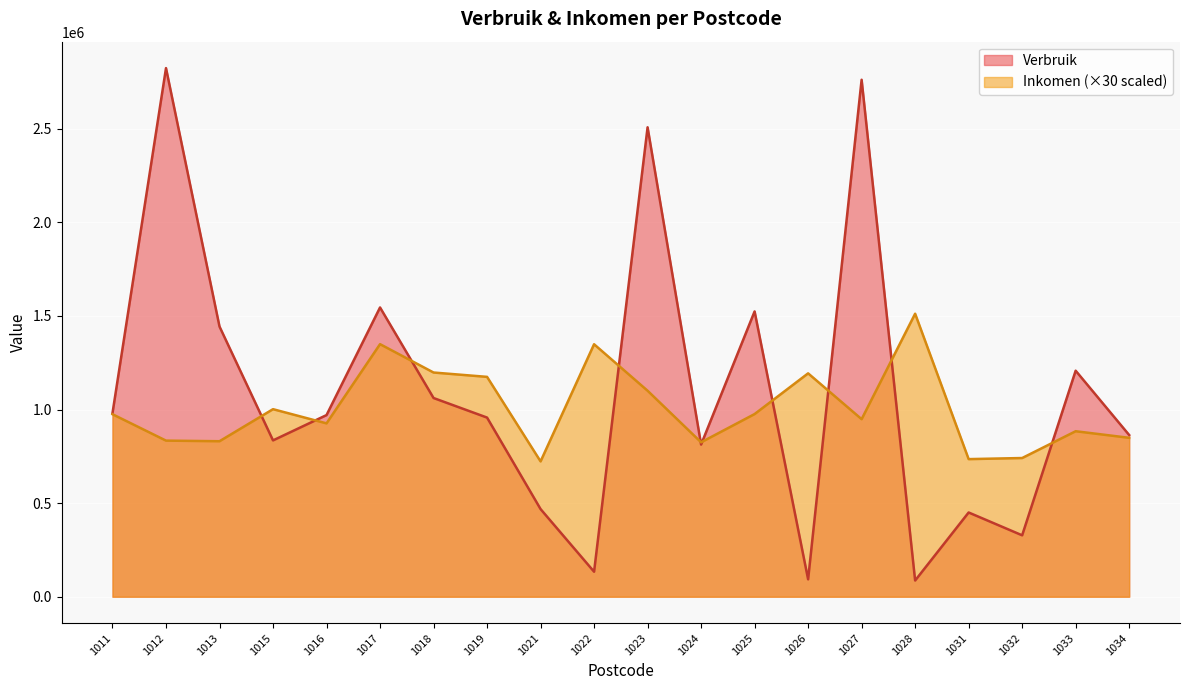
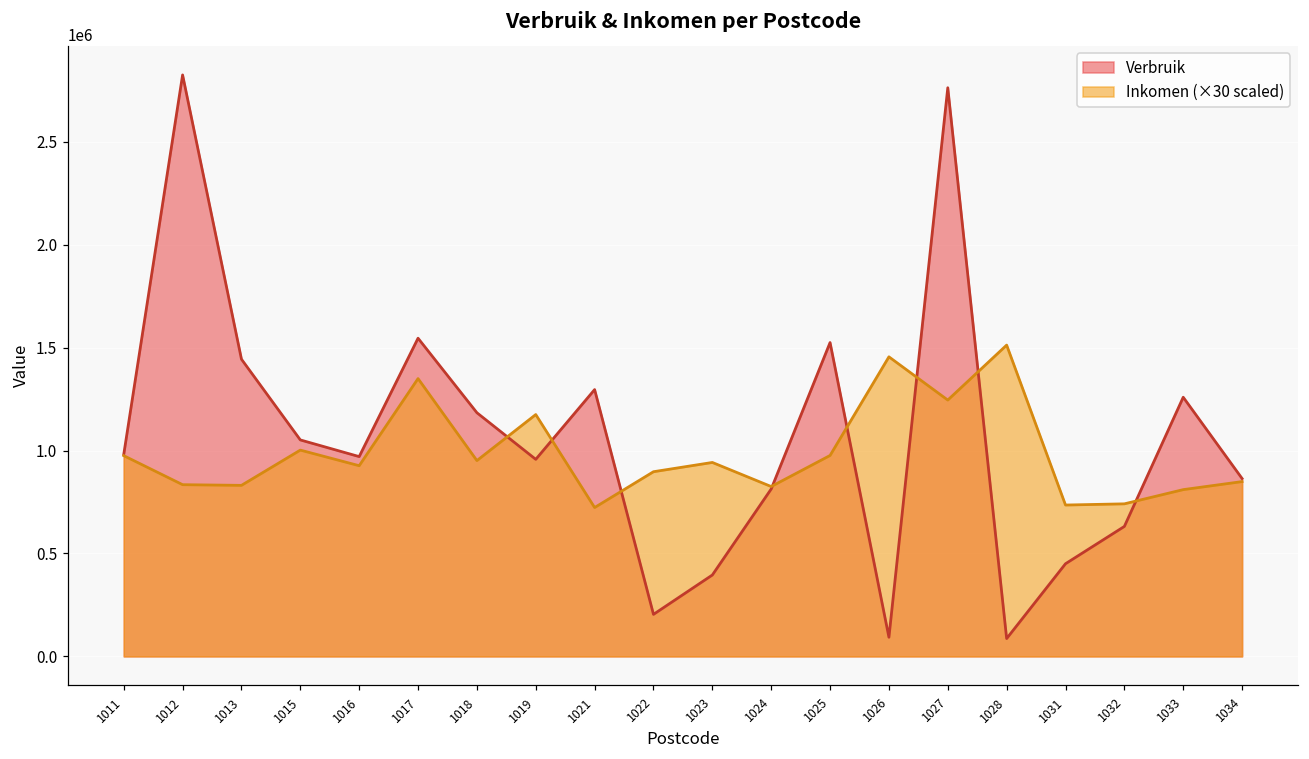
  {
    "Verbruik": {
      "1012": 2820000,
      "1013": 1440000,
-     "1015": 840000,
+     "1015": 1050000,
      "1016": 970000,
      "1017": 1550000,
-     "1018": 1060000,
+     "1018": 1180000,
      "1019": 960000,
-     "1021": 470000,
-     "1022": 130000,
-     "1023": 2510000,
+     "1021": 1300000,
+     "1022": 200000,
+     "1023": 400000,
      "1025": 1520000,
      "1026": 90000,
      "1027": 2760000,
      "1028": 90000,
      "1031": 450000,
-     "1032": 330000,
-     "1033": 1210000,
+     "1032": 630000,
+     "1033": 1260000,
      "1034": 860000
    },
    "Inkomen (×30 scaled)": {
      "1012": 830000,
      "1013": 830000,
      "1015": 1000000,
      "1016": 930000,
      "1017": 1350000,
-     "1018": 1200000,
+     "1018": 950000,
      "1019": 1170000,
      "1021": 720000,
-     "1022": 1350000,
-     "1023": 1100000,
+     "1022": 900000,
+     "1023": 940000,
      "1025": 980000,
-     "1026": 1190000,
-     "1027": 950000,
+     "1026": 1460000,
+     "1027": 1250000,
      "1028": 1510000,
      "1031": 740000,
      "1032": 740000,
-     "1033": 880000,
+     "1033": 810000,
      "1034": 850000
    }
  }
